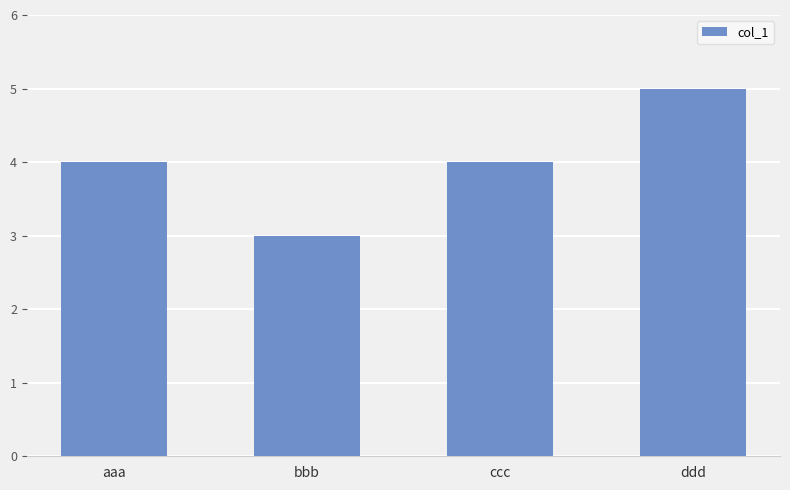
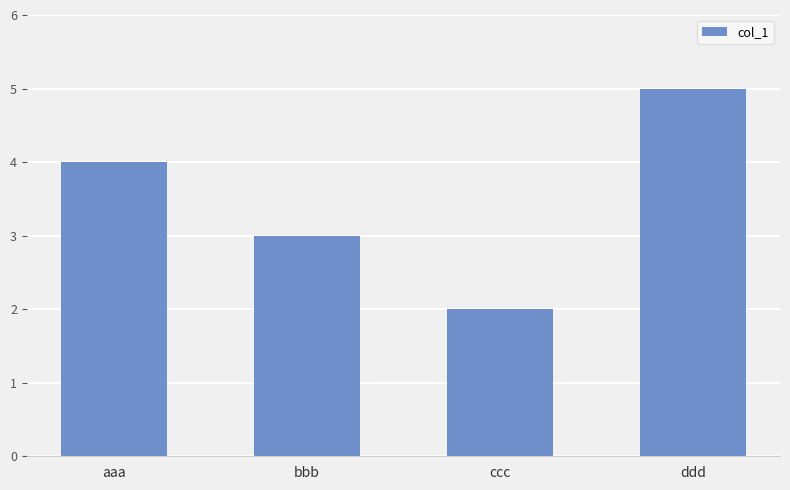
  {
    "aaa": 4,
    "bbb": 3,
-   "ccc": 4,
+   "ccc": 2,
    "ddd": 5
  }
